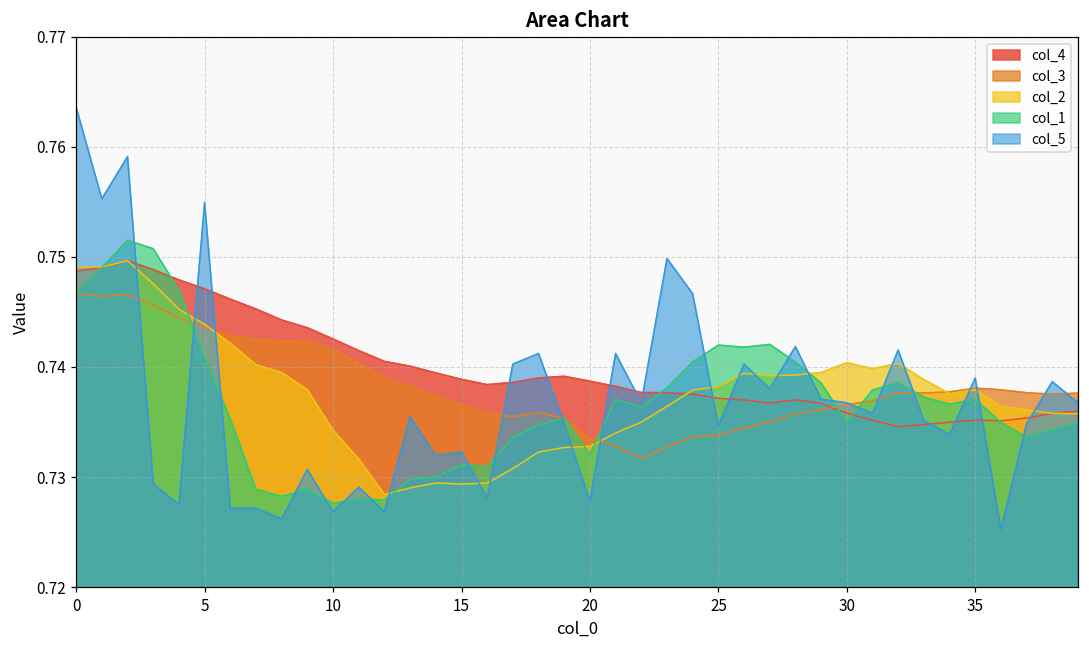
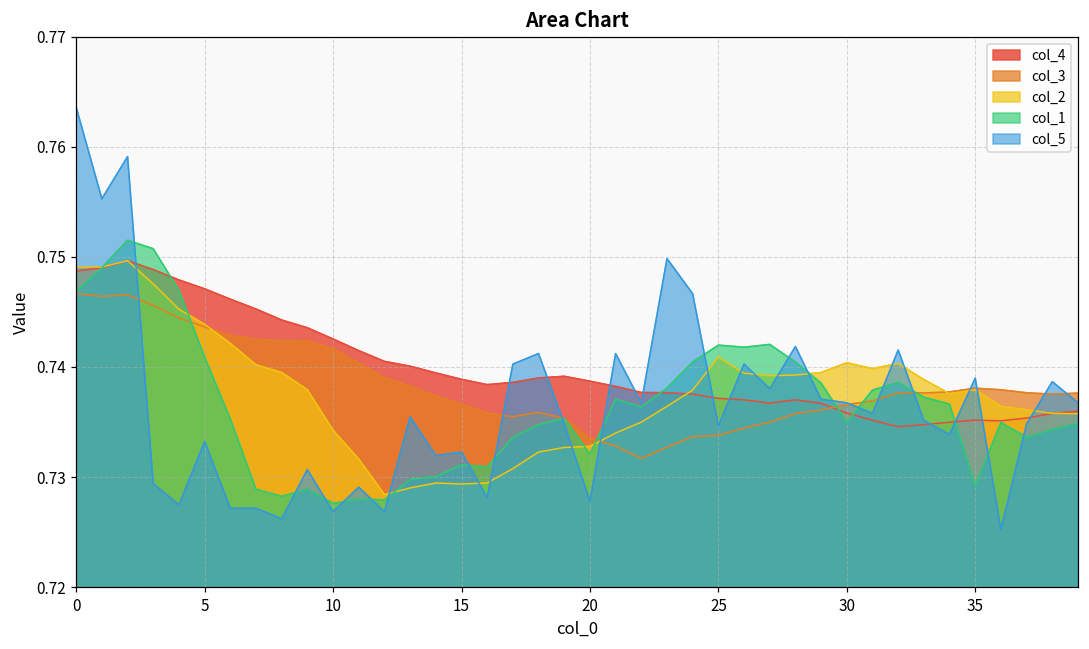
  {
    "col_2": {
      "0": 0.7491,
      "10": 0.7342,
      "15": 0.7294,
      "20": 0.7328,
-     "25": 0.7382,
+     "25": 0.7409,
      "30": 0.7404
    },
    "col_1": {
      "5": 0.7409,
      "10": 0.7276,
      "15": 0.7311,
      "20": 0.7321,
      "25": 0.7420,
      "30": 0.7350,
-     "35": 0.7371
+     "35": 0.7292
    },
    "col_5": {
      "0": 0.7636,
-     "5": 0.7549,
+     "5": 0.7332,
      "10": 0.7268,
      "15": 0.7323,
      "20": 0.7278,
      "25": 0.7346,
      "35": 0.7390
    }
  }
